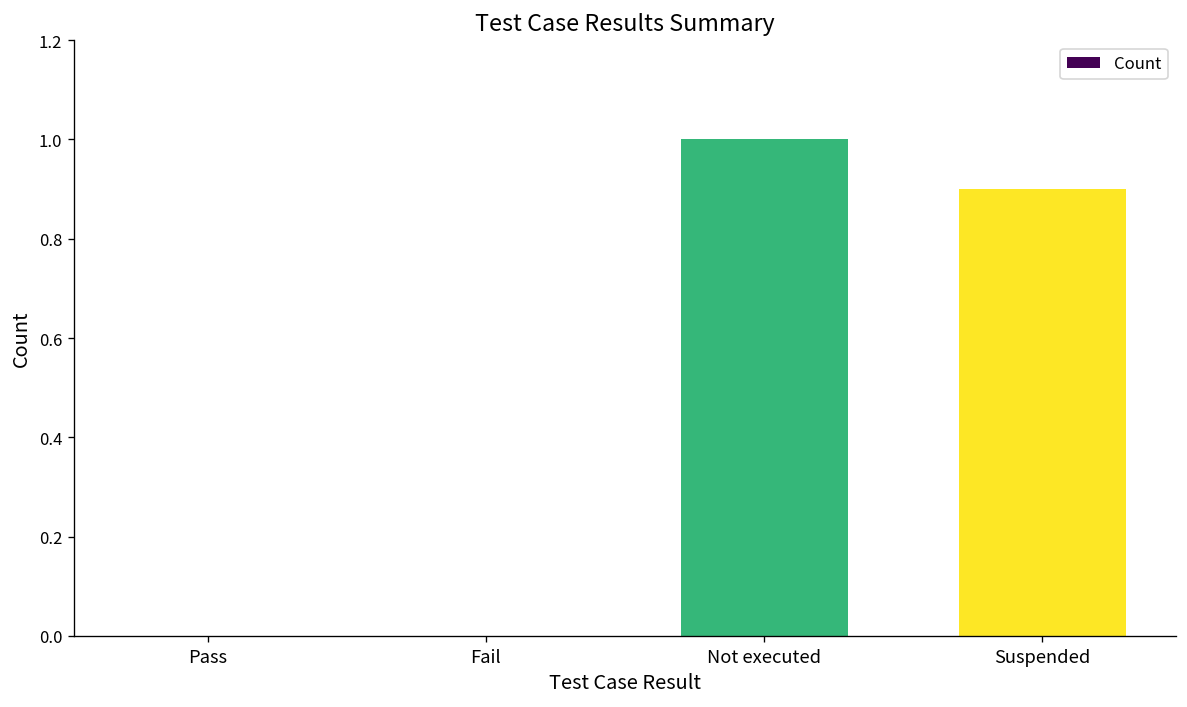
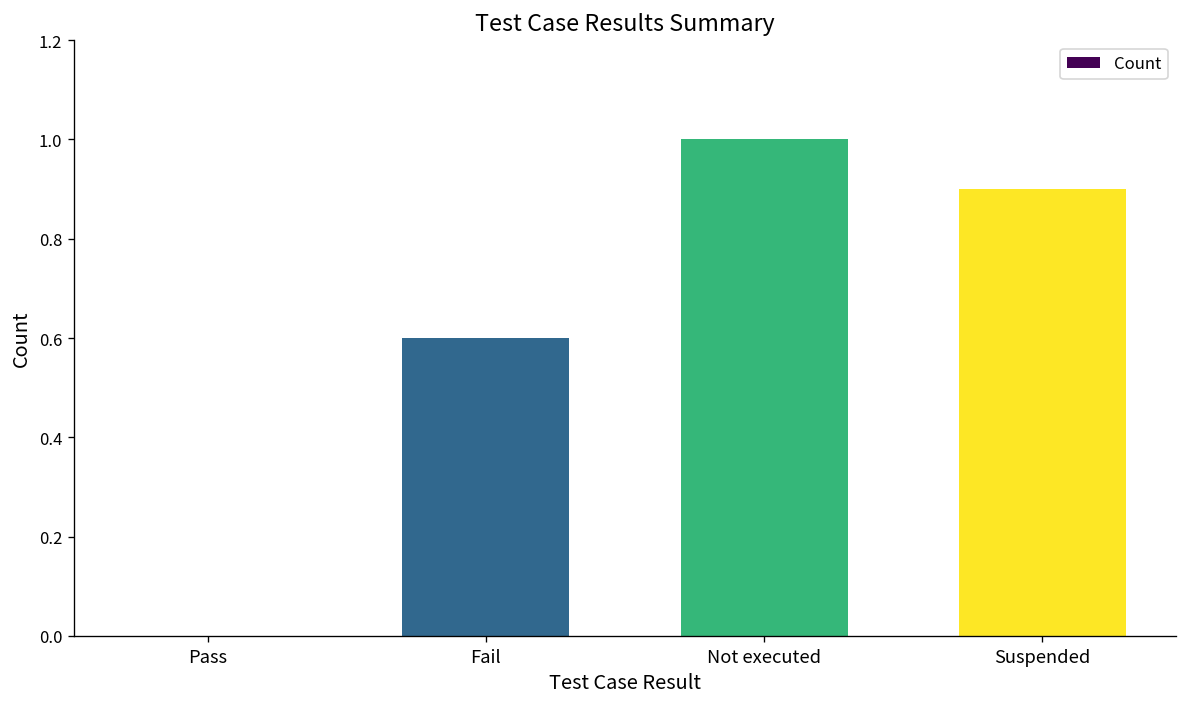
  {
    "Pass": 0.0,
-   "Fail": 0.0,
+   "Fail": 0.6,
    "Not executed": 1.0,
    "Suspended": 0.9
  }
